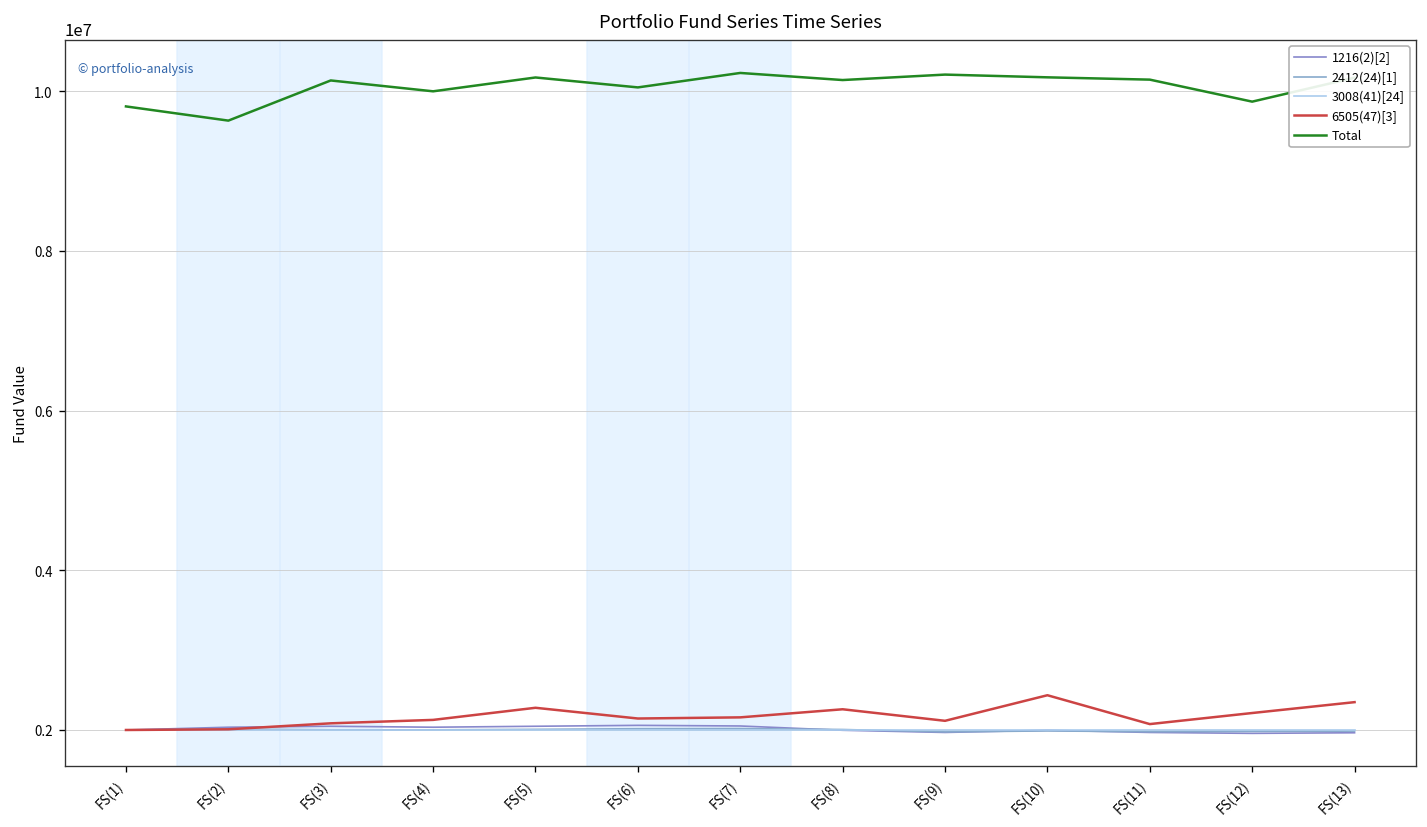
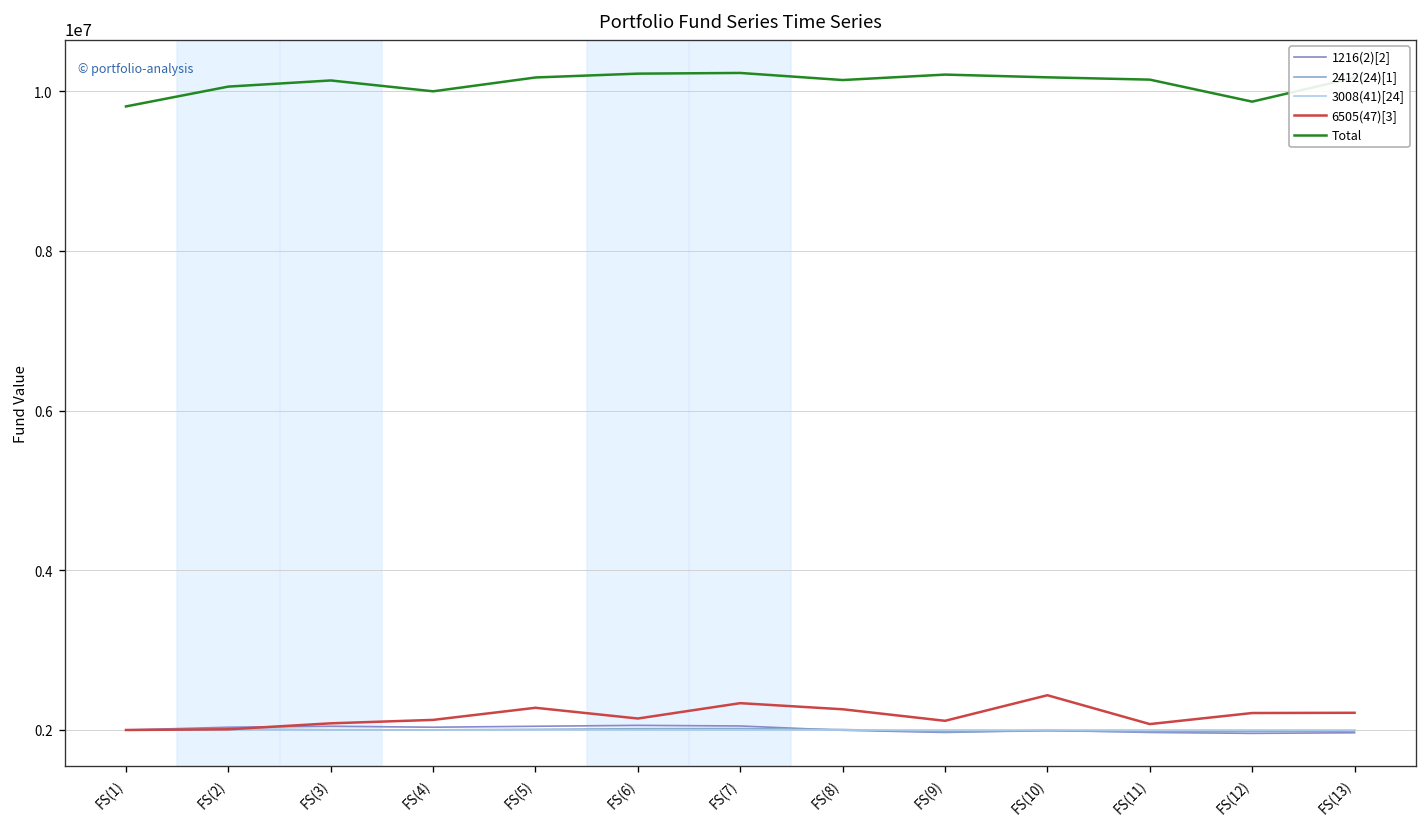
  {
    "6505(47)[3]": {
      "FS(4)": 2100000,
      "FS(5)": 2300000,
      "FS(6)": 2100000,
-     "FS(7)": 2200000,
+     "FS(7)": 2300000,
      "FS(8)": 2300000,
      "FS(9)": 2100000,
      "FS(10)": 2400000,
      "FS(11)": 2100000,
      "FS(12)": 2200000,
-     "FS(13)": 2300000
+     "FS(13)": 2200000
    },
    "Total": {
      "FS(1)": 9800000,
-     "FS(2)": 9600000,
+     "FS(2)": 10100000,
      "FS(3)": 10100000,
      "FS(4)": 10000000,
      "FS(5)": 10200000,
-     "FS(6)": 10000000,
+     "FS(6)": 10200000,
      "FS(7)": 10200000,
      "FS(8)": 10100000,
      "FS(9)": 10200000,
      "FS(10)": 10200000,
      "FS(11)": 10100000,
      "FS(12)": 9900000
    }
  }
